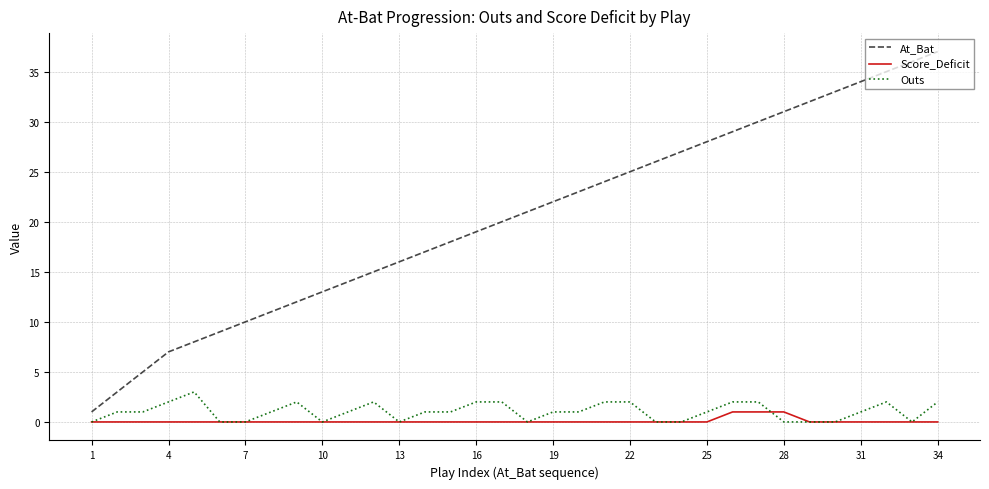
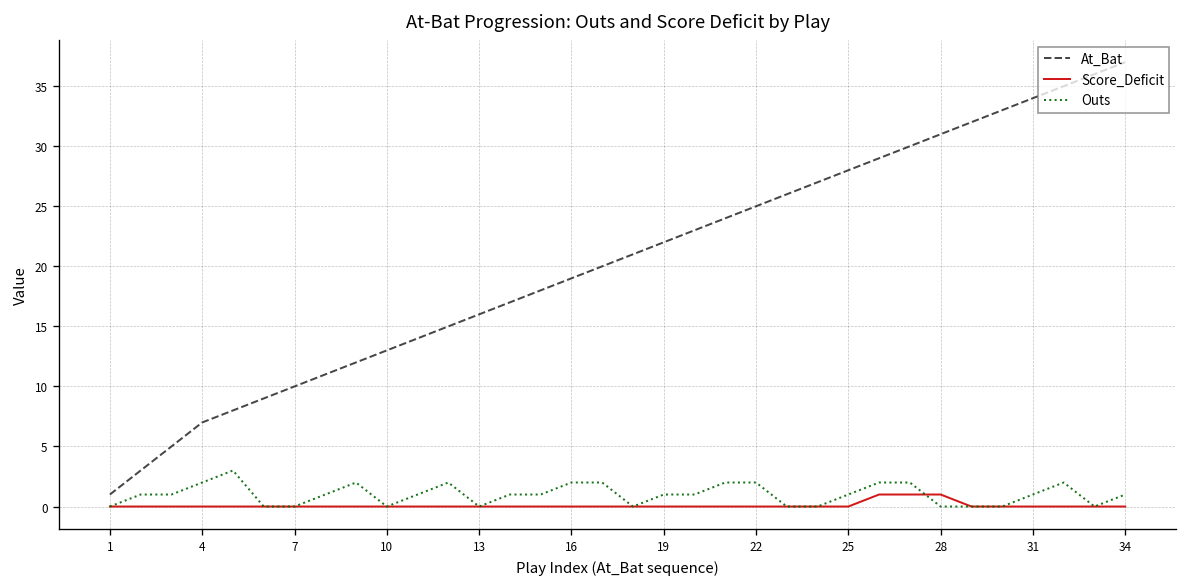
  {
    "Score_Deficit": {
      "34": 0
    },
    "Outs": {
-     "34": 2
+     "34": 1
    }
  }
